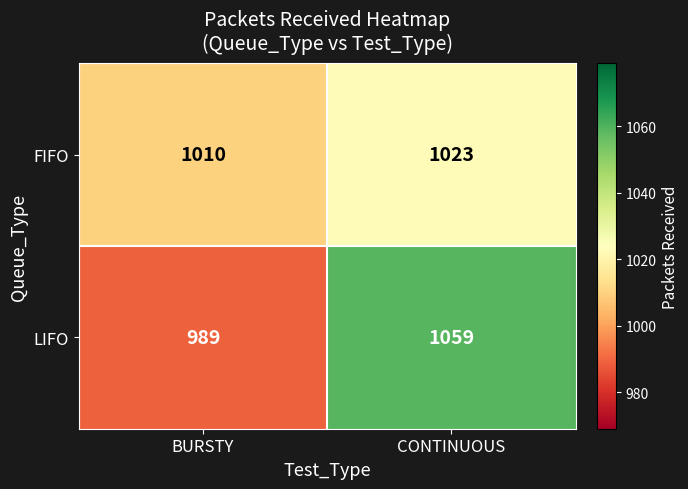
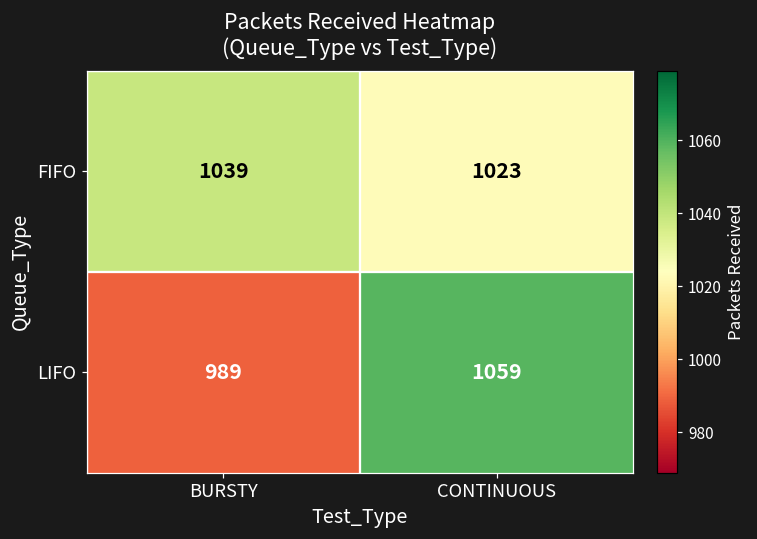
  {
    "FIFO": {
-     "BURSTY": 1010,
+     "BURSTY": 1039,
      "CONTINUOUS": 1023
    },
    "LIFO": {
      "BURSTY": 989,
      "CONTINUOUS": 1059
    }
  }
